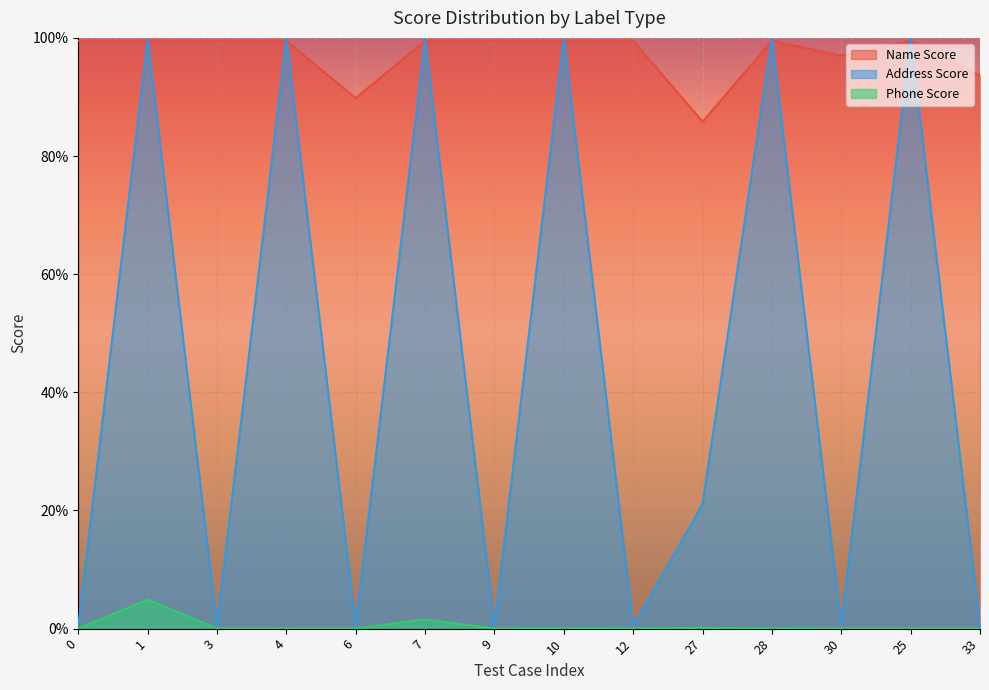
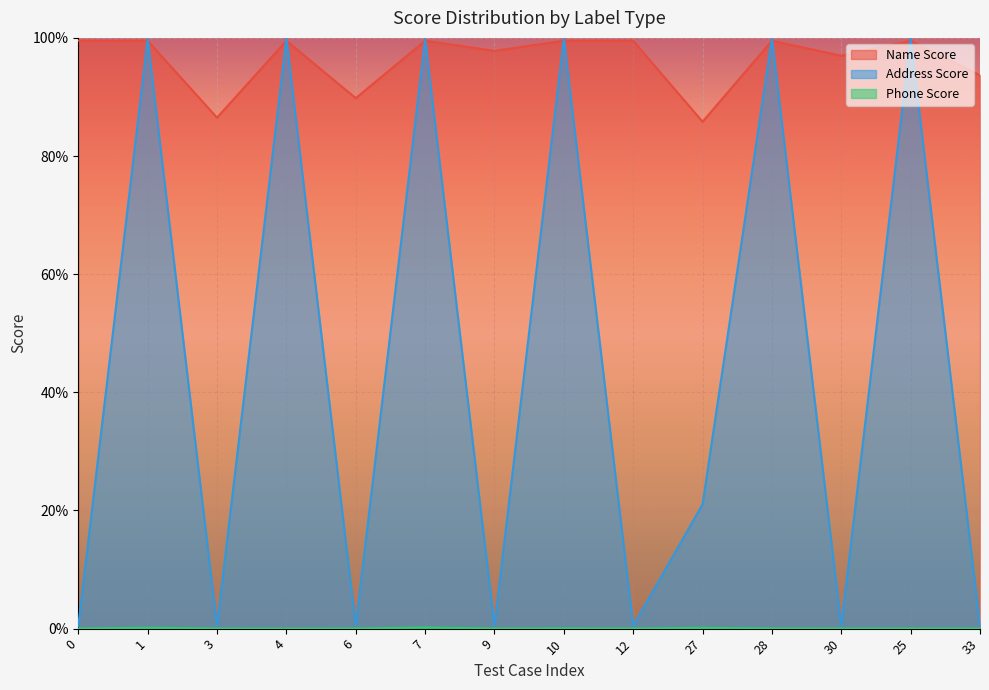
  {
    "Name Score": {
      "0": "100%",
-     "3": "100%",
+     "3": "86%",
      "4": "100%",
      "6": "90%",
-     "9": "100%",
+     "9": "98%",
      "10": "100%",
      "12": "100%",
      "27": "86%",
      "28": "100%",
      "30": "97%",
      "25": "100%",
      "33": "94%"
    },
    "Address Score": {
      "0": "0%",
      "3": "0%",
      "4": "100%",
      "6": "0%",
      "9": "0%",
      "10": "100%",
      "12": "0%",
      "27": "21%",
      "28": "100%",
      "30": "0%",
      "25": "100%",
      "33": "0%"
    },
    "Phone Score": {
      "0": "0%",
-     "1": "5%",
+     "1": "0%",
      "3": "0%",
      "4": "0%",
      "6": "0%",
-     "7": "2%",
+     "7": "0%",
      "9": "0%",
      "10": "0%",
      "12": "0%",
      "27": "0%",
      "28": "0%",
      "30": "0%",
      "25": "0%",
      "33": "0%"
    }
  }
